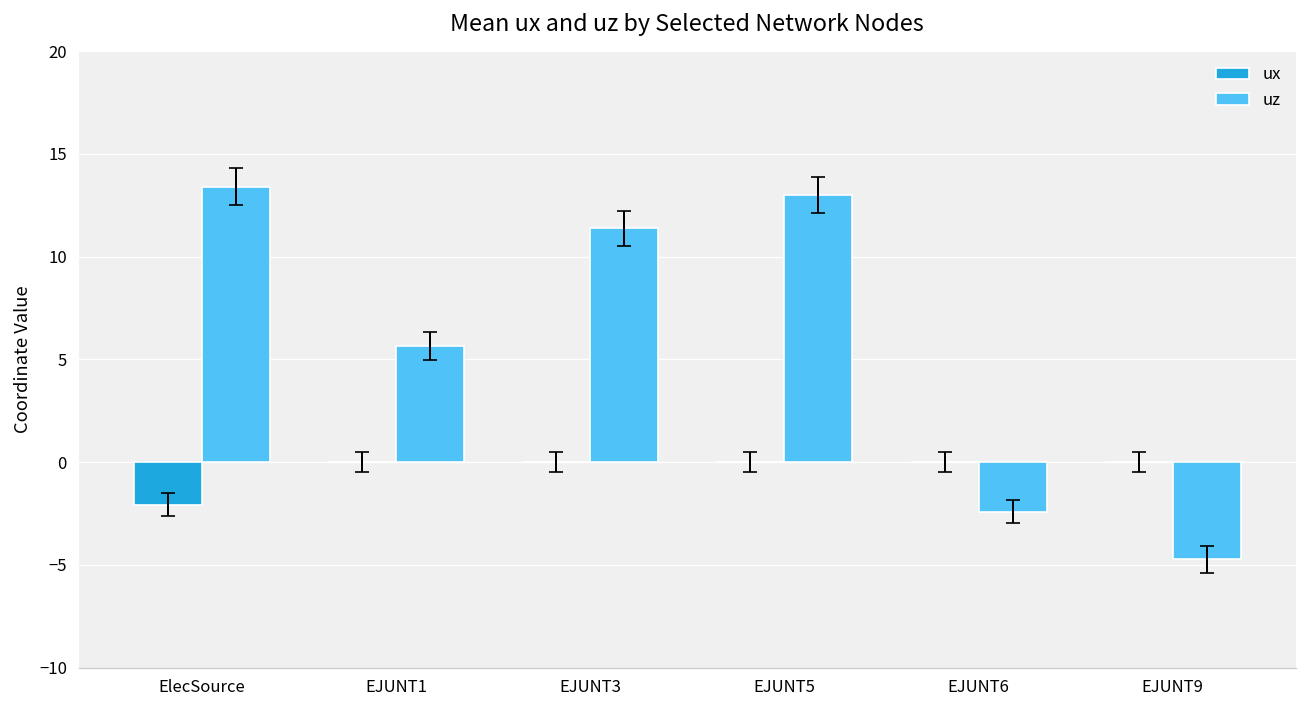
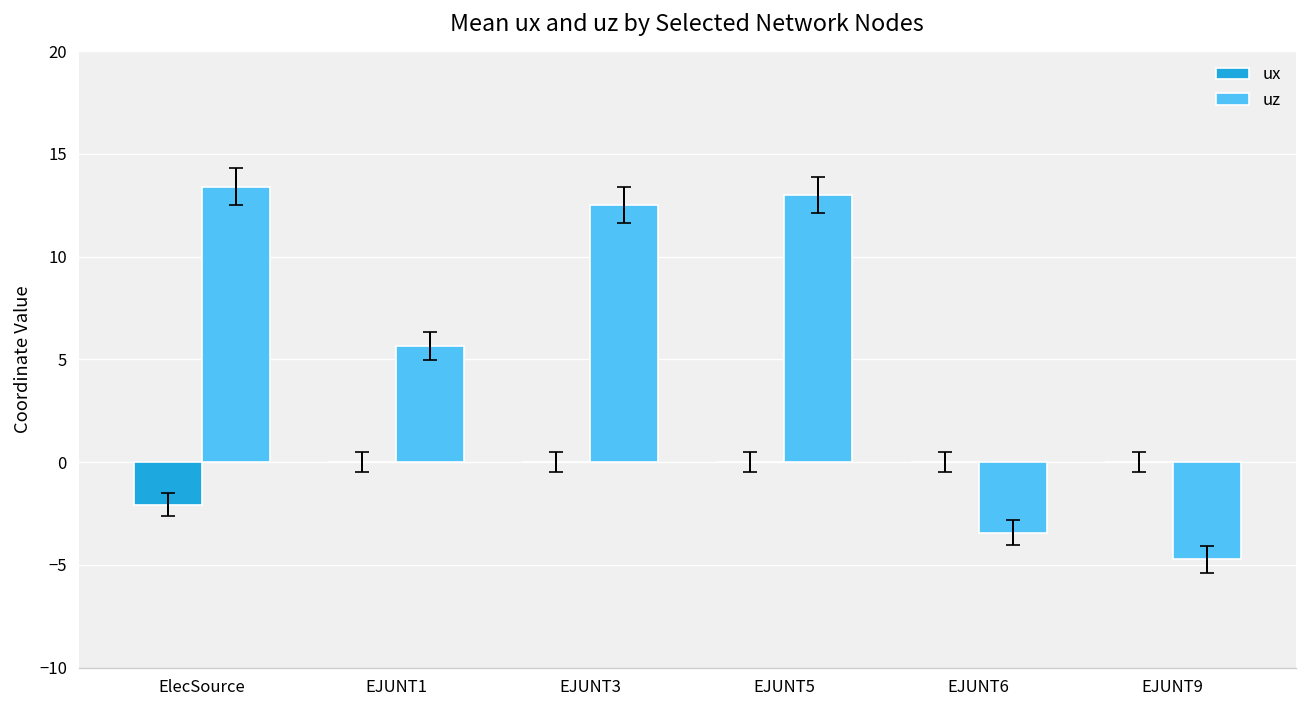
  {
    "ux": {
      "ElecSource": -2.1,
      "EJUNT1": 0.0,
      "EJUNT3": 0.0,
      "EJUNT5": 0.0,
      "EJUNT6": 0.0,
      "EJUNT9": 0.0
    },
    "uz": {
      "ElecSource": 13.4,
      "EJUNT1": 5.6,
-     "EJUNT3": 11.4,
+     "EJUNT3": 12.5,
      "EJUNT5": 13.0,
-     "EJUNT6": -2.4,
+     "EJUNT6": -3.4,
      "EJUNT9": -4.7
    }
  }
